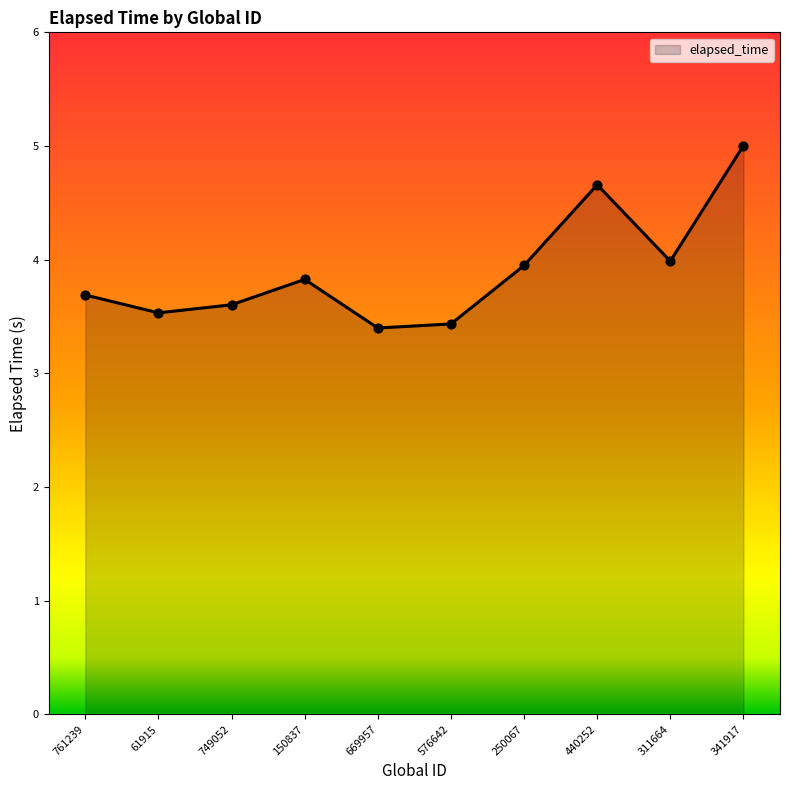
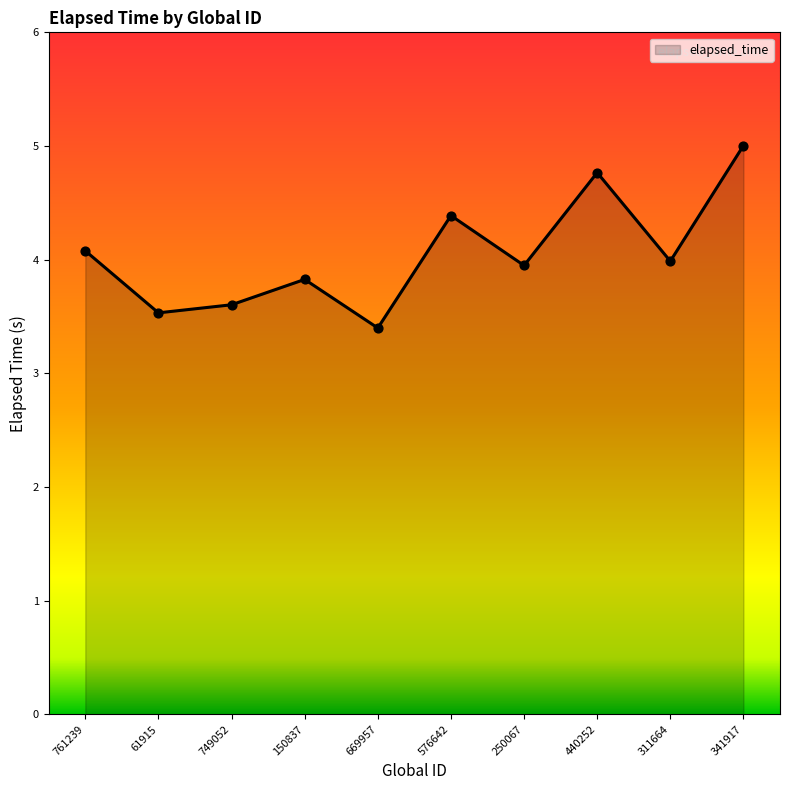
  {
-   "761239": 3.69,
+   "761239": 4.08,
    "61915": 3.53,
    "749052": 3.60,
    "150837": 3.83,
    "669957": 3.40,
-   "576642": 3.43,
+   "576642": 4.39,
    "250067": 3.95,
-   "440252": 4.66,
+   "440252": 4.77,
    "311664": 3.99,
    "341917": 5.00
  }
